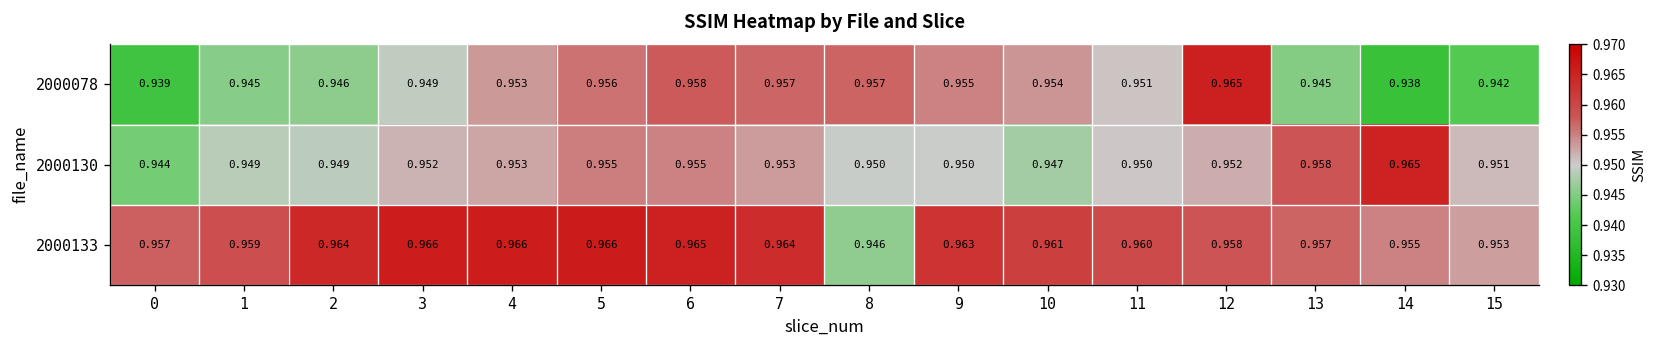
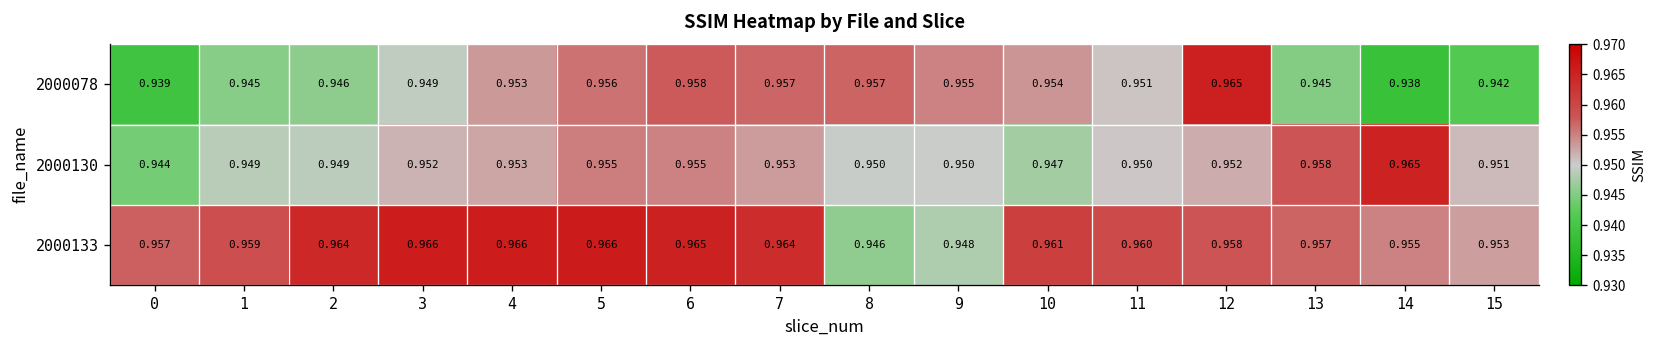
  {
    "2000078": {
      "0": 0.939,
      "1": 0.945,
      "2": 0.946,
      "3": 0.949,
      "4": 0.953,
      "5": 0.956,
      "6": 0.958,
      "7": 0.957,
      "8": 0.957,
      "9": 0.955,
      "10": 0.954,
      "11": 0.951,
      "12": 0.965,
      "13": 0.945,
      "14": 0.938,
      "15": 0.942
    },
    "2000130": {
      "0": 0.944,
      "1": 0.949,
      "2": 0.949,
      "3": 0.952,
      "4": 0.953,
      "5": 0.955,
      "6": 0.955,
      "7": 0.953,
      "8": 0.950,
      "9": 0.950,
      "10": 0.947,
      "11": 0.950,
      "12": 0.952,
      "13": 0.958,
      "14": 0.965,
      "15": 0.951
    },
    "2000133": {
      "0": 0.957,
      "1": 0.959,
      "2": 0.964,
      "3": 0.966,
      "4": 0.966,
      "5": 0.966,
      "6": 0.965,
      "7": 0.964,
      "8": 0.946,
-     "9": 0.963,
+     "9": 0.948,
      "10": 0.961,
      "11": 0.960,
      "12": 0.958,
      "13": 0.957,
      "14": 0.955,
      "15": 0.953
    }
  }
